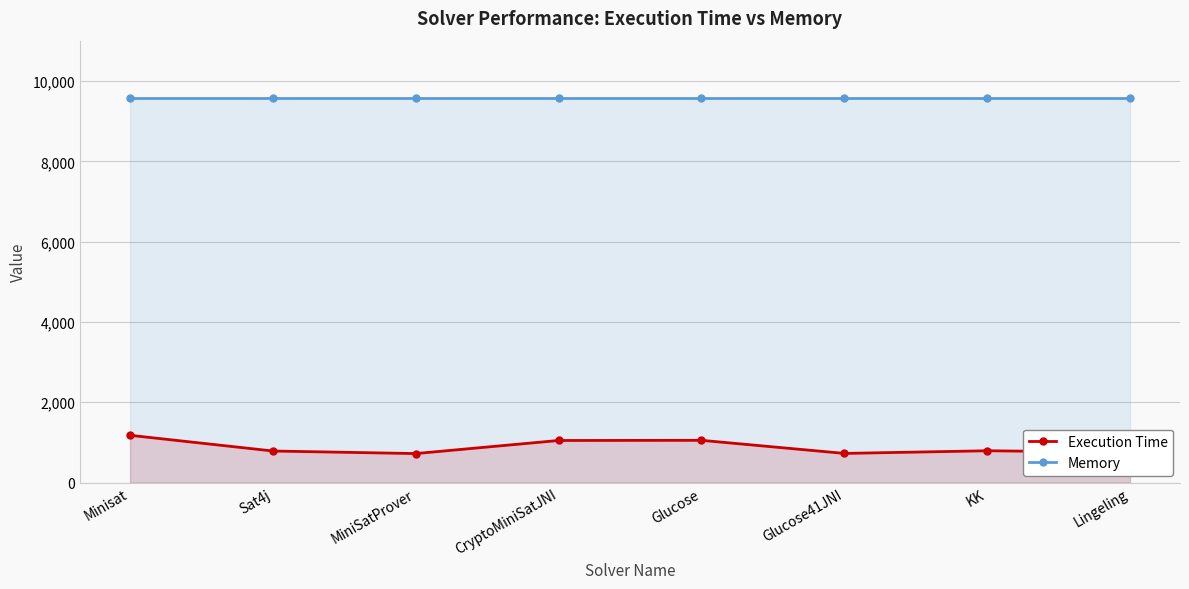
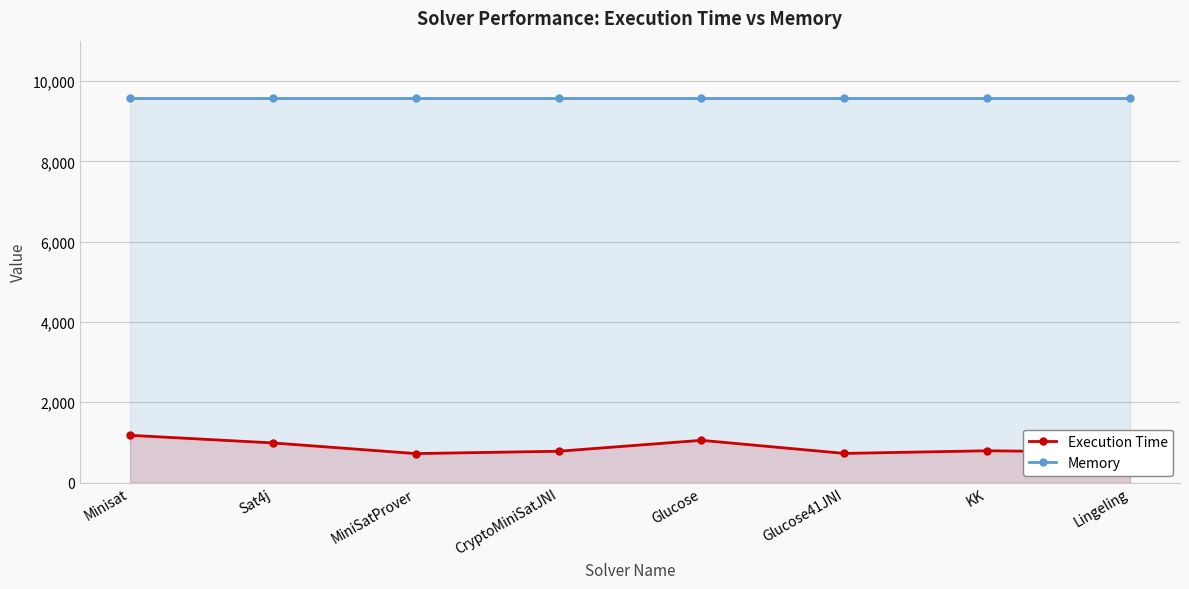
  {
    "Execution Time": {
      "Minisat": "1,200",
-     "Sat4j": "800",
+     "Sat4j": "1,000",
      "MiniSatProver": "700",
-     "CryptoMiniSatJNI": "1,000",
+     "CryptoMiniSatJNI": "800",
      "Glucose": "1,100",
      "Glucose41JNI": "700",
      "KK": "800"
    },
    "Memory": {
      "Minisat": "9,600",
      "Sat4j": "9,600",
      "MiniSatProver": "9,600",
      "CryptoMiniSatJNI": "9,600",
      "Glucose": "9,600",
      "Glucose41JNI": "9,600",
      "KK": "9,600",
      "Lingeling": "9,600"
    }
  }
